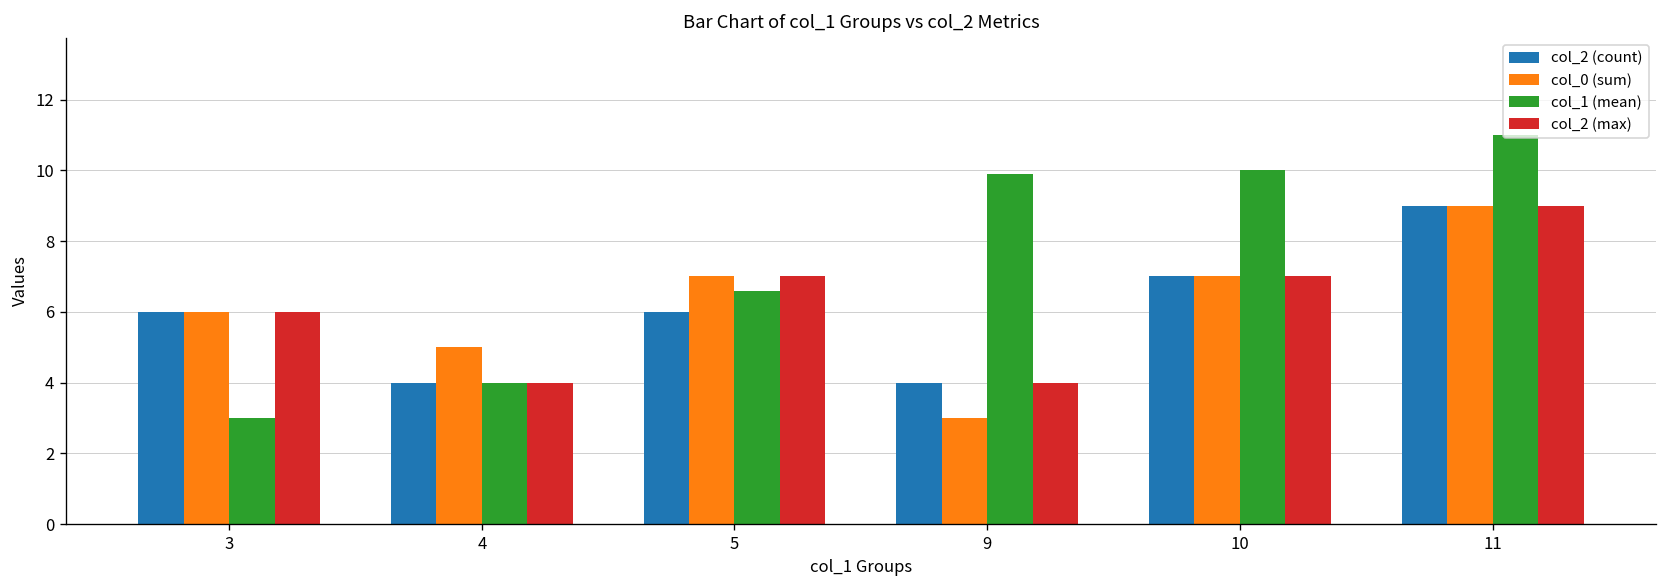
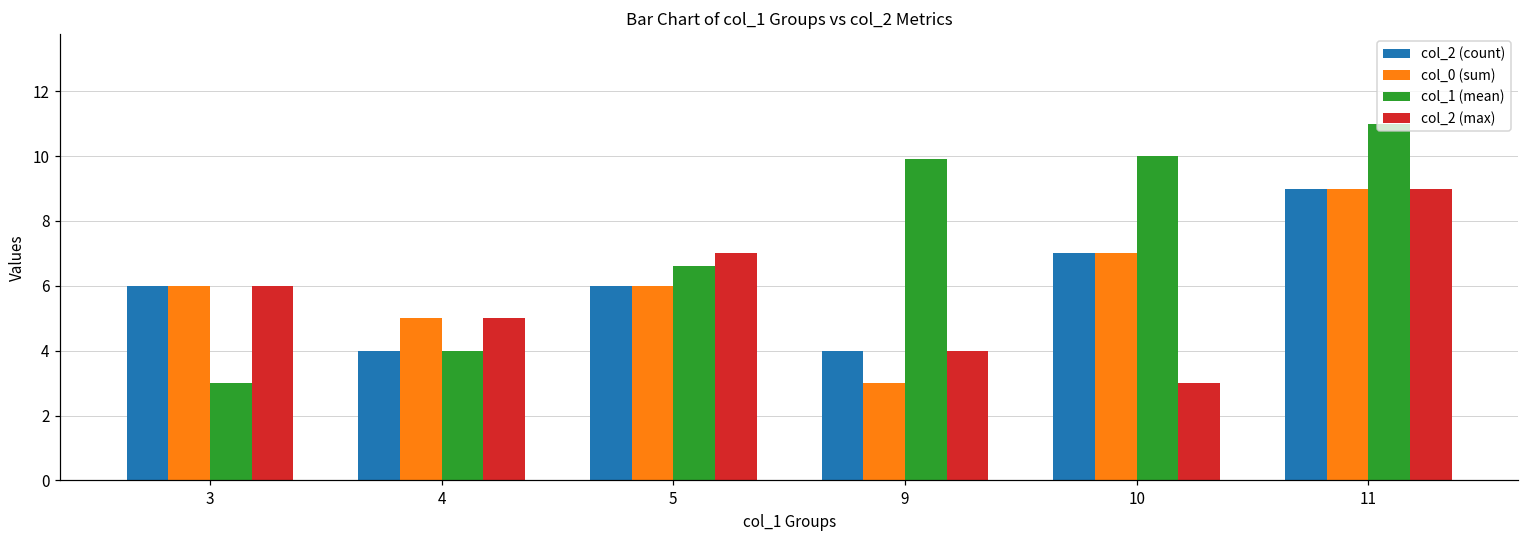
  {
    "col_2 (count)": {
      "3": 6,
      "4": 4,
      "5": 6,
      "9": 4,
      "10": 7,
      "11": 9
    },
    "col_0 (sum)": {
      "3": 6,
      "4": 5,
-     "5": 7,
+     "5": 6,
      "9": 3,
      "10": 7,
      "11": 9
    },
    "col_1 (mean)": {
      "3": 3,
      "4": 4,
      "5": 6.6,
      "9": 9.9,
      "10": 10
    },
    "col_2 (max)": {
      "3": 6,
-     "4": 4,
+     "4": 5,
      "5": 7,
      "9": 4,
-     "10": 7,
+     "10": 3,
      "11": 9
    }
  }
